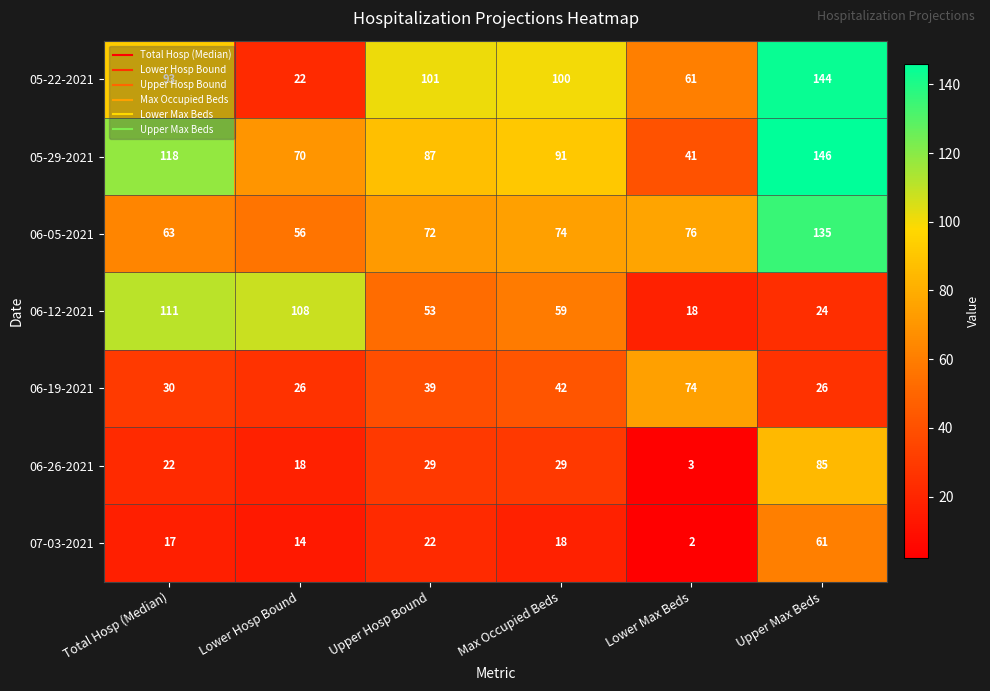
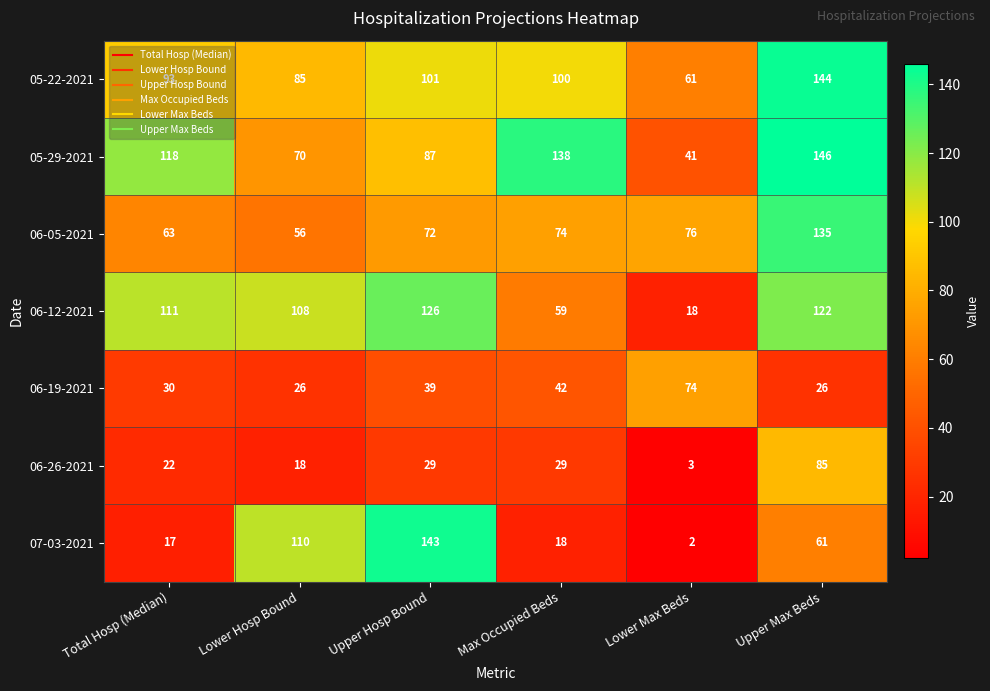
  {
    "05-22-2021": {
-     "Lower Hosp Bound": 22,
+     "Lower Hosp Bound": 85,
      "Upper Hosp Bound": 101,
      "Max Occupied Beds": 100,
      "Lower Max Beds": 61,
      "Upper Max Beds": 144
    },
    "05-29-2021": {
      "Total Hosp (Median)": 118,
      "Lower Hosp Bound": 70,
      "Upper Hosp Bound": 87,
-     "Max Occupied Beds": 91,
+     "Max Occupied Beds": 138,
      "Lower Max Beds": 41,
      "Upper Max Beds": 146
    },
    "06-05-2021": {
      "Total Hosp (Median)": 63,
      "Lower Hosp Bound": 56,
      "Upper Hosp Bound": 72,
      "Max Occupied Beds": 74,
      "Lower Max Beds": 76,
      "Upper Max Beds": 135
    },
    "06-12-2021": {
      "Total Hosp (Median)": 111,
      "Lower Hosp Bound": 108,
-     "Upper Hosp Bound": 53,
+     "Upper Hosp Bound": 126,
      "Max Occupied Beds": 59,
      "Lower Max Beds": 18,
-     "Upper Max Beds": 24
+     "Upper Max Beds": 122
    },
    "06-19-2021": {
      "Total Hosp (Median)": 30,
      "Lower Hosp Bound": 26,
      "Upper Hosp Bound": 39,
      "Max Occupied Beds": 42,
      "Lower Max Beds": 74,
      "Upper Max Beds": 26
    },
    "06-26-2021": {
      "Total Hosp (Median)": 22,
      "Lower Hosp Bound": 18,
      "Upper Hosp Bound": 29,
      "Max Occupied Beds": 29,
      "Lower Max Beds": 3,
      "Upper Max Beds": 85
    },
    "07-03-2021": {
      "Total Hosp (Median)": 17,
-     "Lower Hosp Bound": 14,
-     "Upper Hosp Bound": 22,
+     "Lower Hosp Bound": 110,
+     "Upper Hosp Bound": 143,
      "Max Occupied Beds": 18,
      "Lower Max Beds": 2,
      "Upper Max Beds": 61
    }
  }
